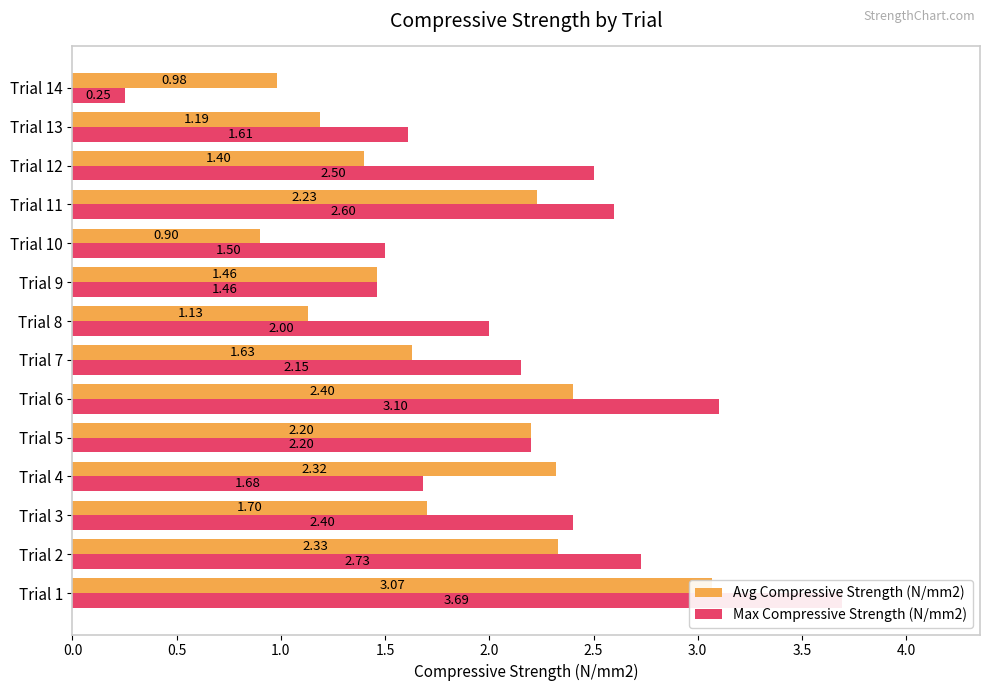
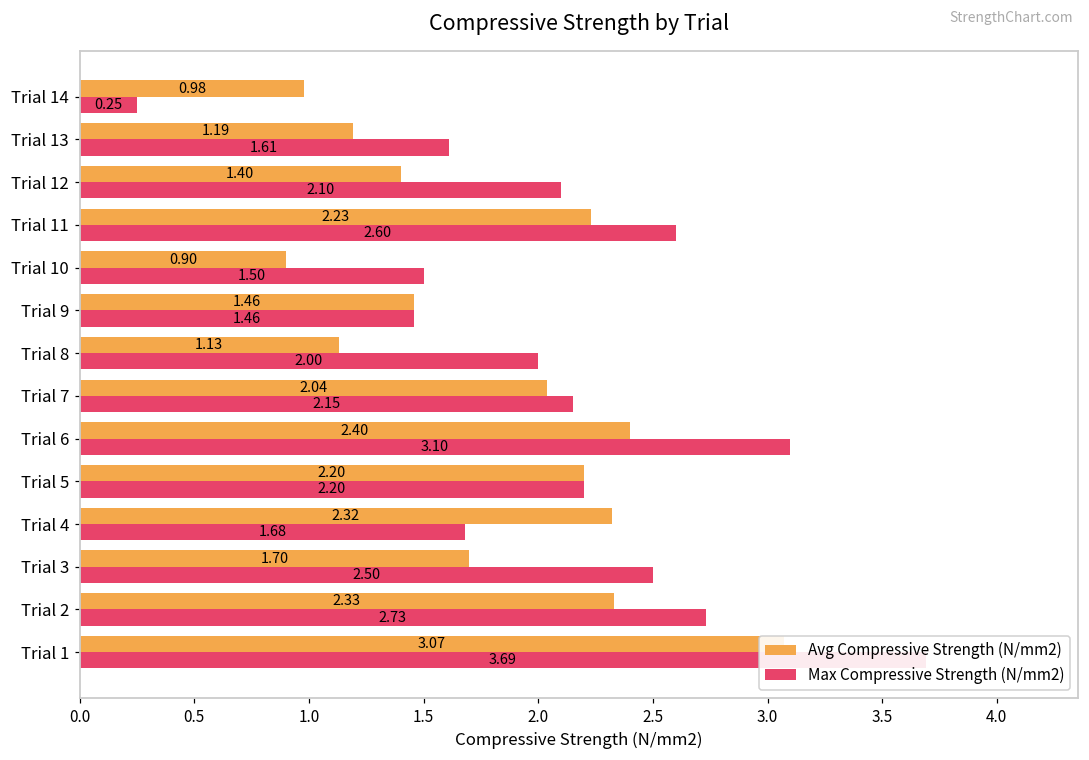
  {
    "Avg Compressive Strength (N/mm2)": {
      "Trial 14": 0.98,
      "Trial 13": 1.19,
      "Trial 12": 1.40,
      "Trial 11": 2.23,
      "Trial 10": 0.90,
      "Trial 9": 1.46,
      "Trial 8": 1.13,
-     "Trial 7": 1.63,
+     "Trial 7": 2.04,
      "Trial 6": 2.40,
      "Trial 5": 2.20,
      "Trial 4": 2.32,
      "Trial 3": 1.70,
      "Trial 2": 2.33
    },
    "Max Compressive Strength (N/mm2)": {
      "Trial 14": 0.25,
      "Trial 13": 1.61,
-     "Trial 12": 2.50,
+     "Trial 12": 2.10,
      "Trial 11": 2.60,
      "Trial 10": 1.50,
      "Trial 9": 1.46,
      "Trial 8": 2.00,
      "Trial 7": 2.15,
      "Trial 6": 3.10,
      "Trial 5": 2.20,
      "Trial 4": 1.68,
-     "Trial 3": 2.40,
+     "Trial 3": 2.50,
      "Trial 2": 2.73
    }
  }
